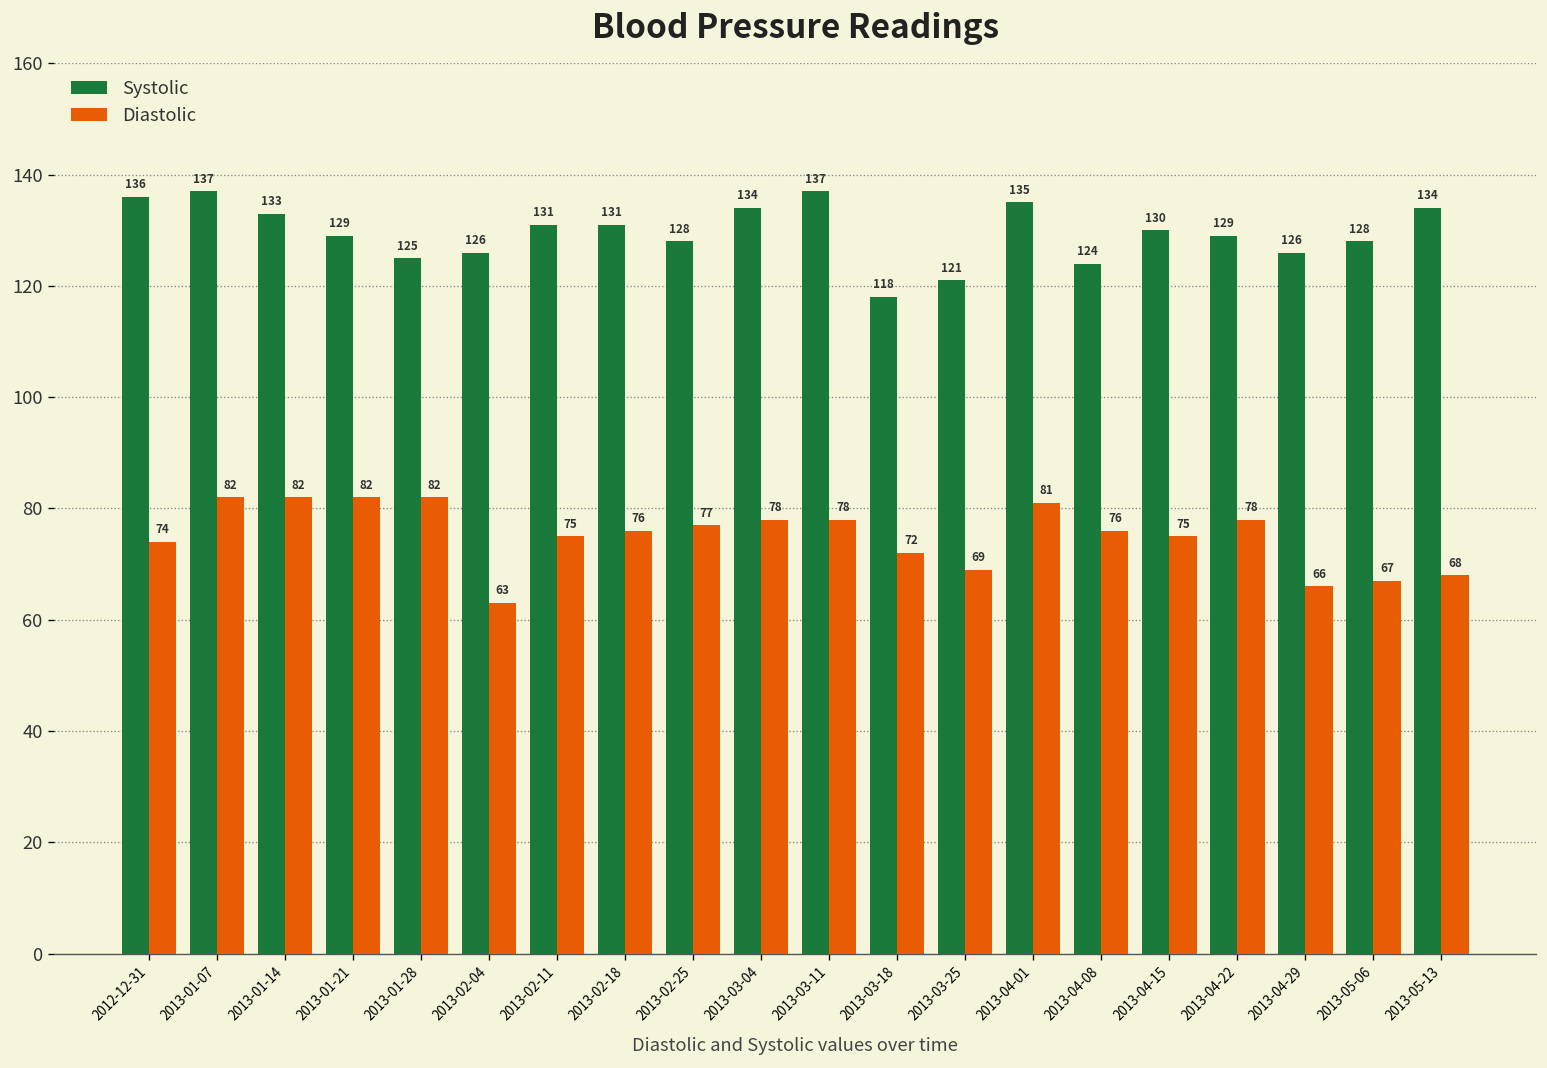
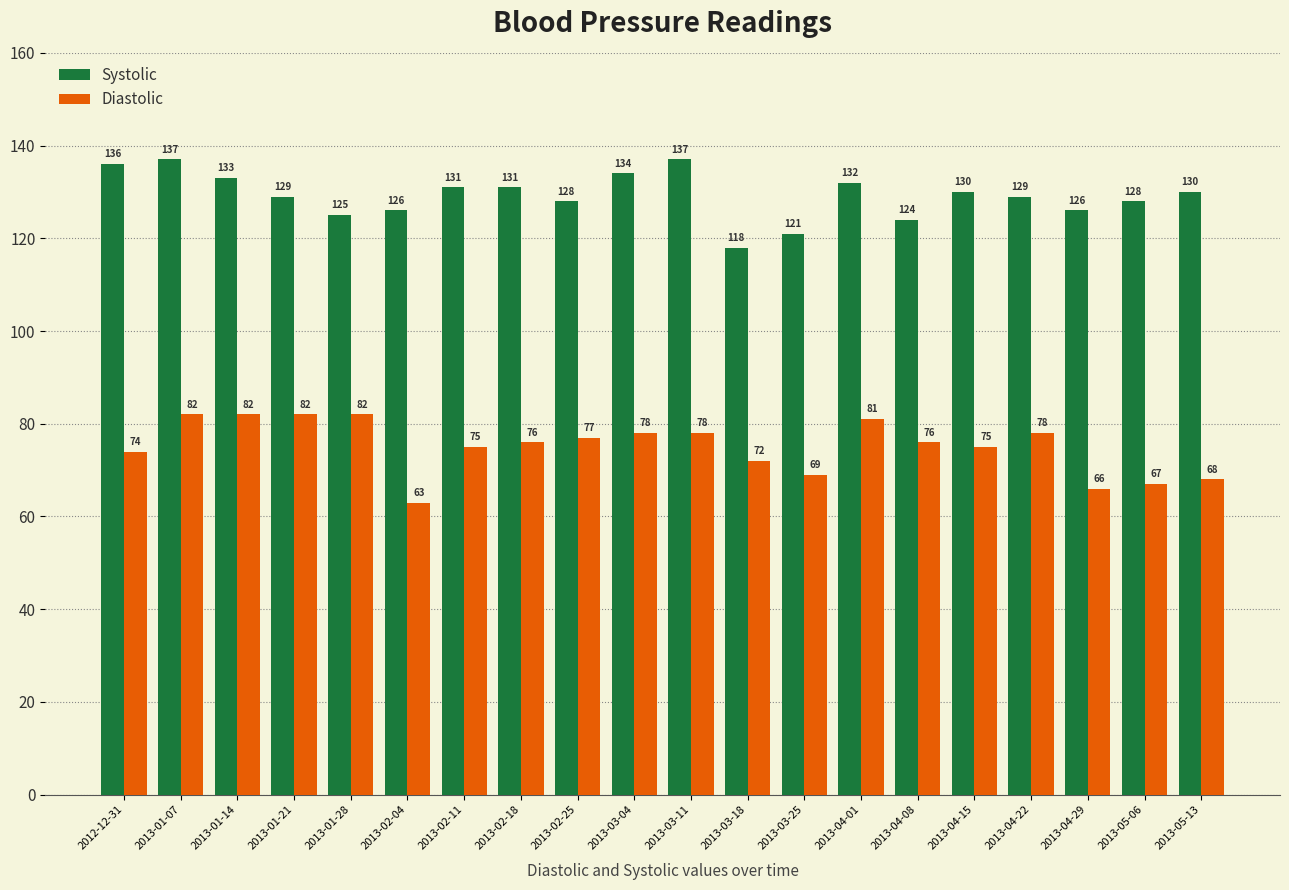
  {
    "Systolic": {
      "2012-12-31": 136,
      "2013-01-07": 137,
      "2013-01-14": 133,
      "2013-01-21": 129,
      "2013-01-28": 125,
      "2013-02-04": 126,
      "2013-02-11": 131,
      "2013-02-18": 131,
      "2013-02-25": 128,
      "2013-03-04": 134,
      "2013-03-11": 137,
      "2013-03-18": 118,
      "2013-03-25": 121,
-     "2013-04-01": 135,
+     "2013-04-01": 132,
      "2013-04-08": 124,
      "2013-04-15": 130,
      "2013-04-22": 129,
      "2013-04-29": 126,
      "2013-05-06": 128,
-     "2013-05-13": 134
+     "2013-05-13": 130
    },
    "Diastolic": {
      "2012-12-31": 74,
      "2013-01-07": 82,
      "2013-01-14": 82,
      "2013-01-21": 82,
      "2013-01-28": 82,
      "2013-02-04": 63,
      "2013-02-11": 75,
      "2013-02-18": 76,
      "2013-02-25": 77,
      "2013-03-04": 78,
      "2013-03-11": 78,
      "2013-03-18": 72,
      "2013-03-25": 69,
      "2013-04-01": 81,
      "2013-04-08": 76,
      "2013-04-15": 75,
      "2013-04-22": 78,
      "2013-04-29": 66,
      "2013-05-06": 67,
      "2013-05-13": 68
    }
  }
